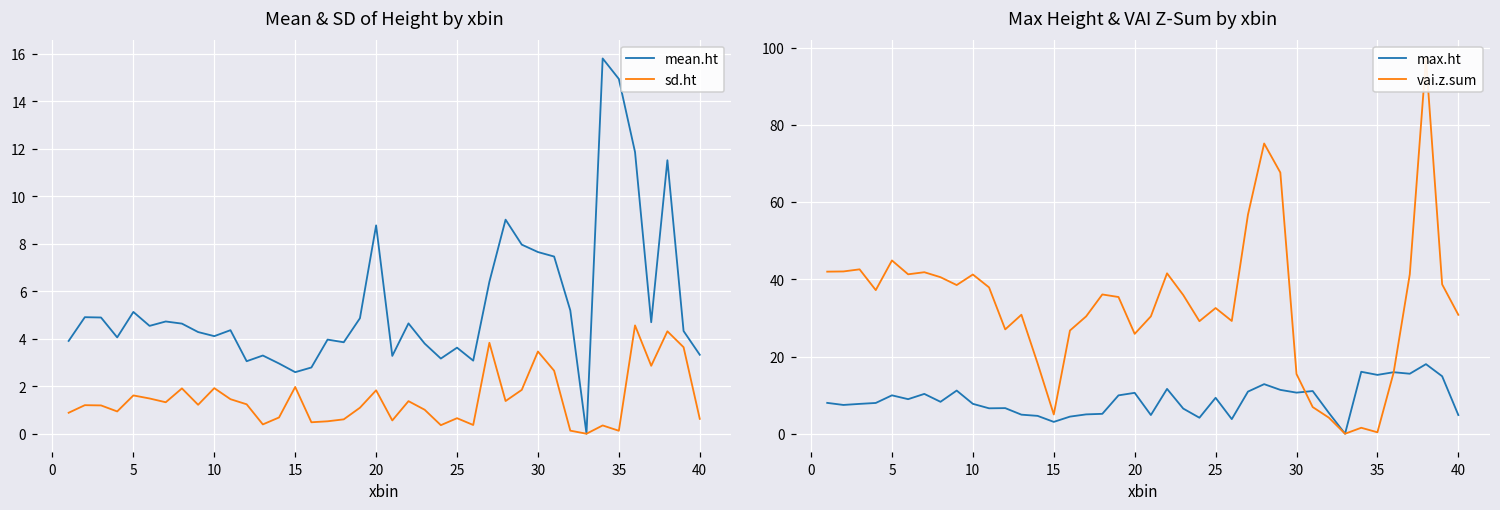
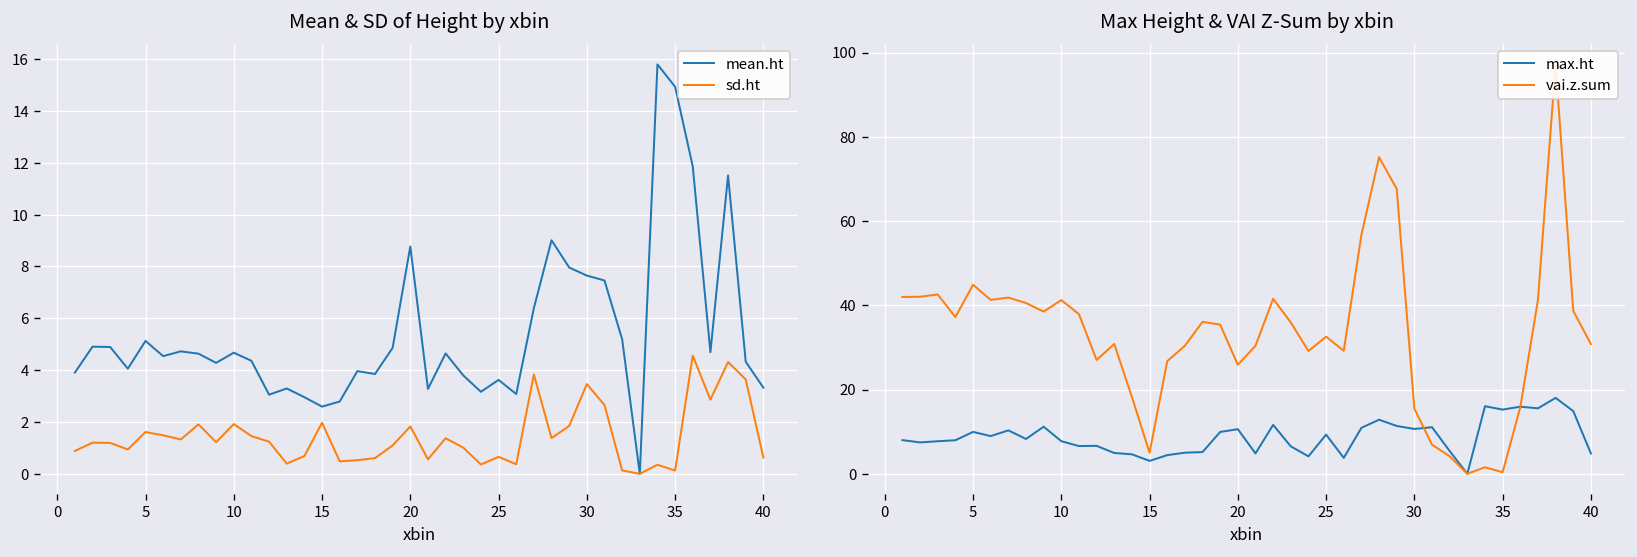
  {
    "Mean & SD of Height by xbin": {
      "mean.ht": {
        "5": 5.1,
-       "10": 4.1,
+       "10": 4.7,
        "15": 2.6,
        "20": 8.8,
        "25": 3.6,
        "30": 7.6,
        "35": 14.9,
        "40": 3.3
      },
      "sd.ht": {
        "5": 1.6,
        "10": 1.9,
        "15": 2.0,
        "20": 1.8,
        "25": 0.7,
        "30": 3.5,
        "35": 0.1,
        "40": 0.6
      }
    },
    "Max Height & VAI Z-Sum by xbin": {
      "max.ht": {
        "5": 10,
        "10": 8,
        "15": 3,
        "20": 11,
        "25": 9,
        "30": 11,
        "35": 15,
        "40": 5
      },
      "vai.z.sum": {
        "5": 45,
        "10": 41,
        "15": 5,
        "20": 26,
        "25": 33,
        "30": 15,
        "35": 0,
        "40": 31
      }
    }
  }
